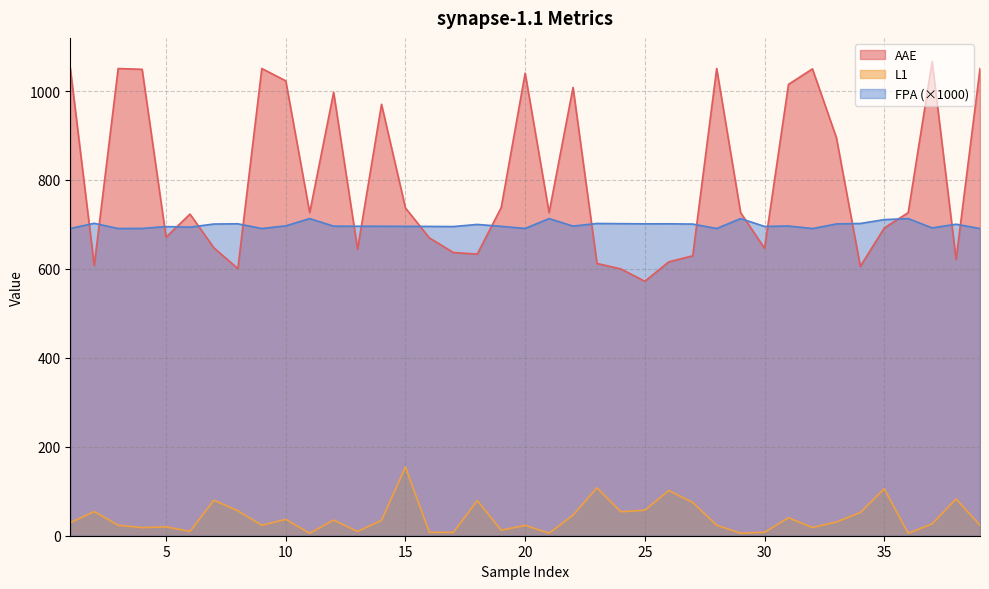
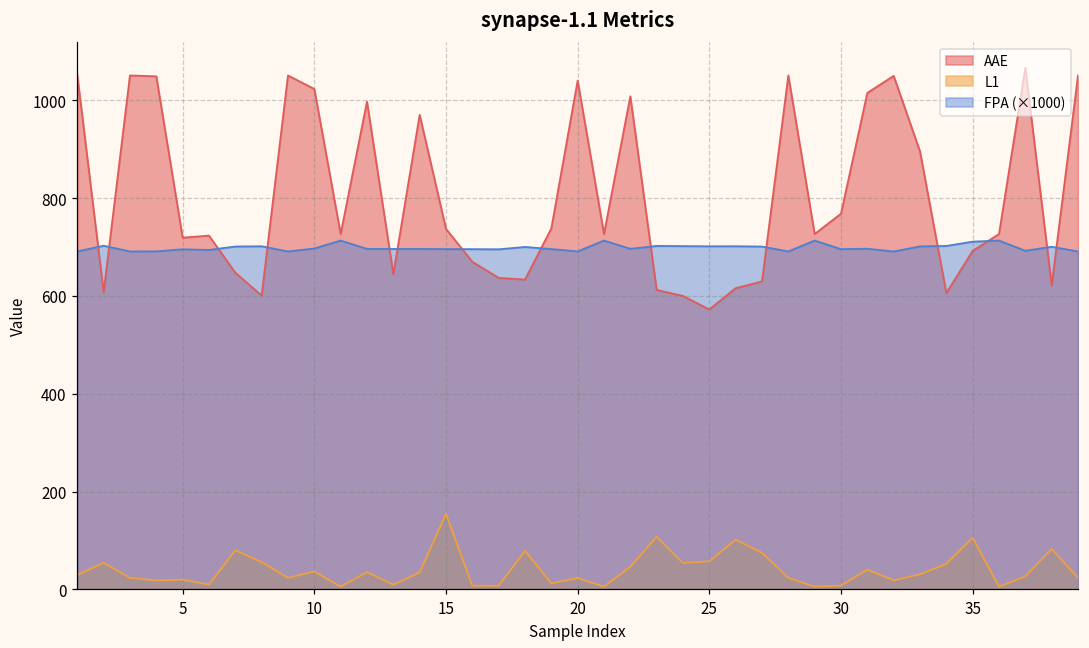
  {
    "AAE": {
-     "5": 670,
+     "5": 720,
      "10": 1020,
      "15": 740,
      "20": 1040,
      "25": 570,
-     "30": 650,
+     "30": 770,
      "35": 690
    },
    "L1": {
      "5": 20,
      "10": 40,
      "15": 150,
      "20": 20,
      "25": 60,
      "30": 10,
      "35": 110
    },
    "FPA (×1000)": {
      "5": 700,
      "10": 700,
      "15": 700,
      "20": 690,
      "25": 700,
      "30": 700,
      "35": 710
    }
  }
